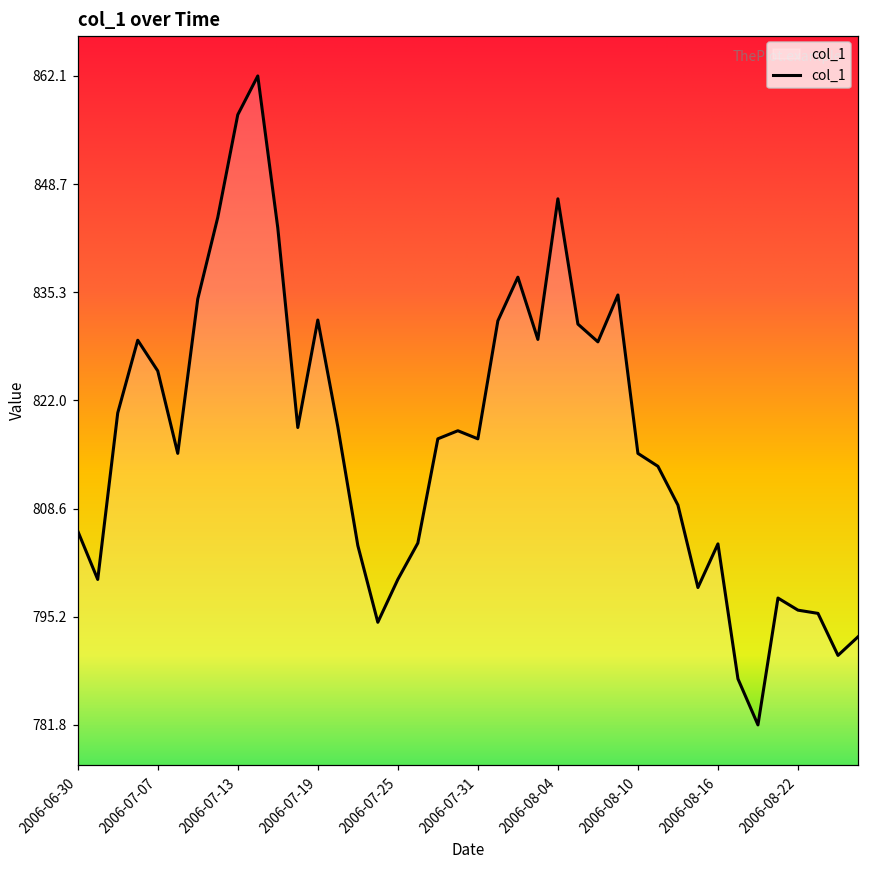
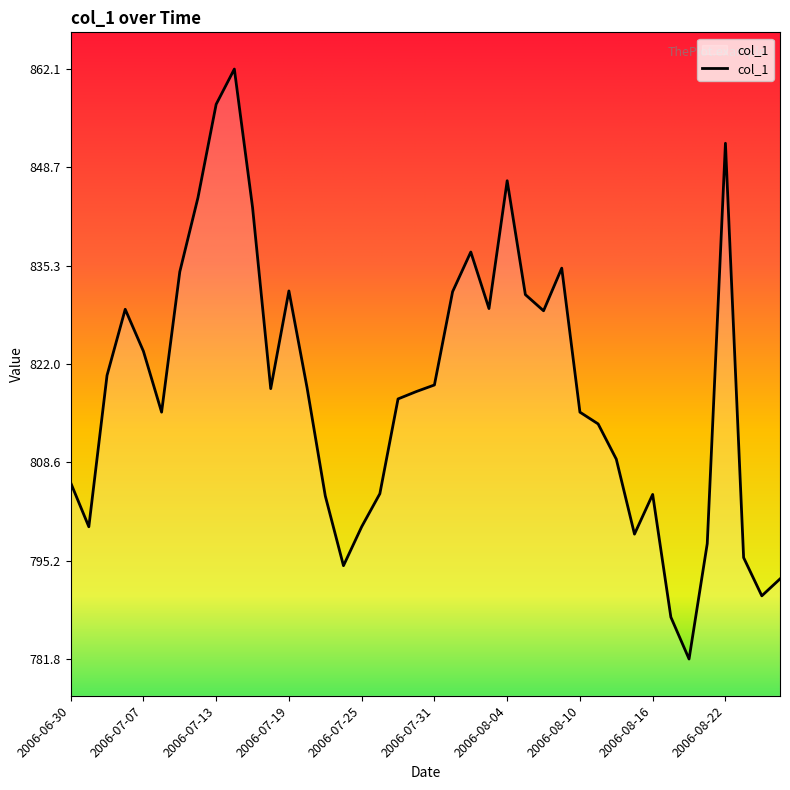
  {
    "2006-06-30": 806,
-   "2006-07-07": 826,
+   "2006-07-07": 824,
    "2006-07-13": 857,
    "2006-07-19": 832,
    "2006-07-25": 800,
-   "2006-07-31": 817,
+   "2006-07-31": 819,
    "2006-08-04": 847,
    "2006-08-10": 815,
    "2006-08-16": 804,
-   "2006-08-22": 796
+   "2006-08-22": 852
  }
